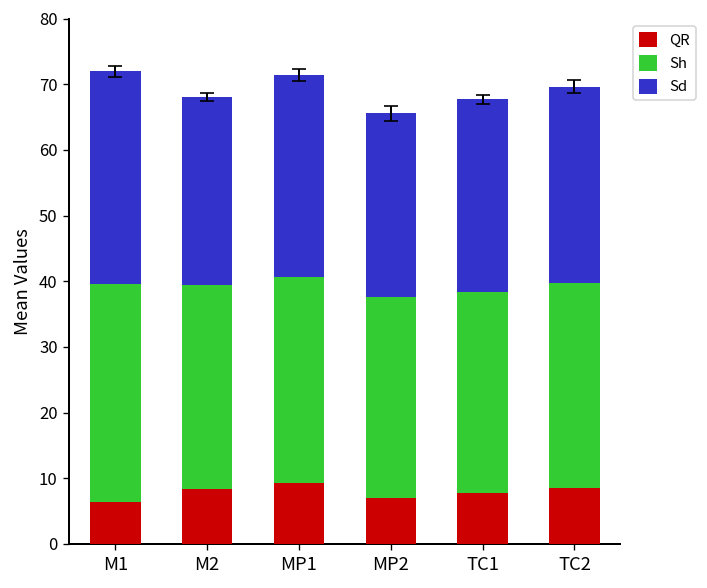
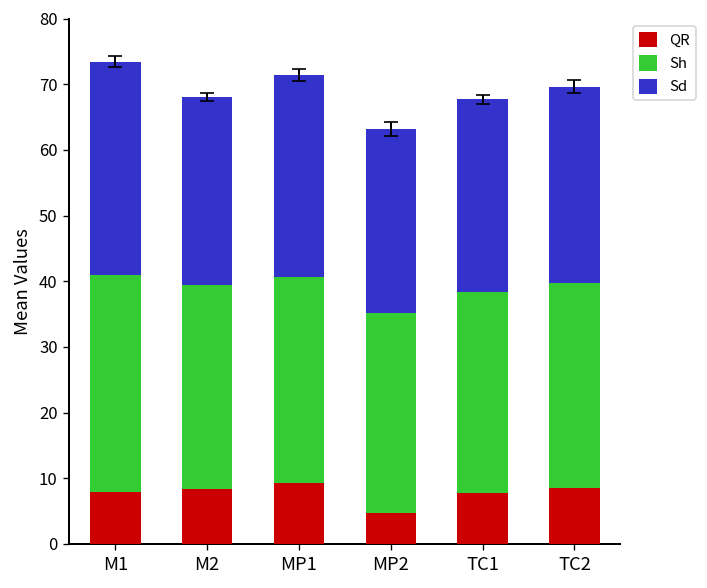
  {
    "QR": {
-     "M1": 6,
+     "M1": 8,
      "M2": 8,
      "MP1": 9,
-     "MP2": 7,
+     "MP2": 5,
      "TC1": 8,
      "TC2": 8
    },
    "Sh": {
      "M1": 33,
      "M2": 31,
      "MP1": 31,
      "MP2": 31,
      "TC1": 31,
      "TC2": 31
    },
    "Sd": {
      "M1": 32,
      "M2": 29,
      "MP1": 31,
      "MP2": 28,
      "TC1": 29,
      "TC2": 30
    }
  }
